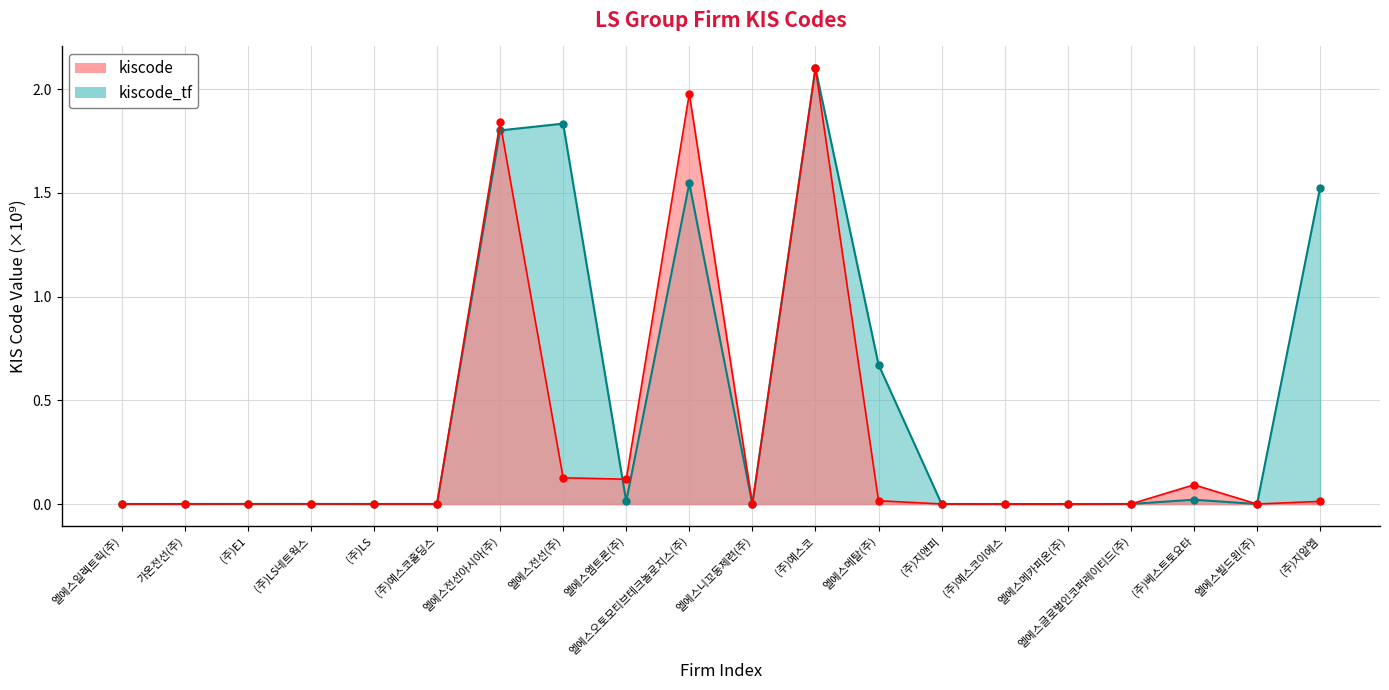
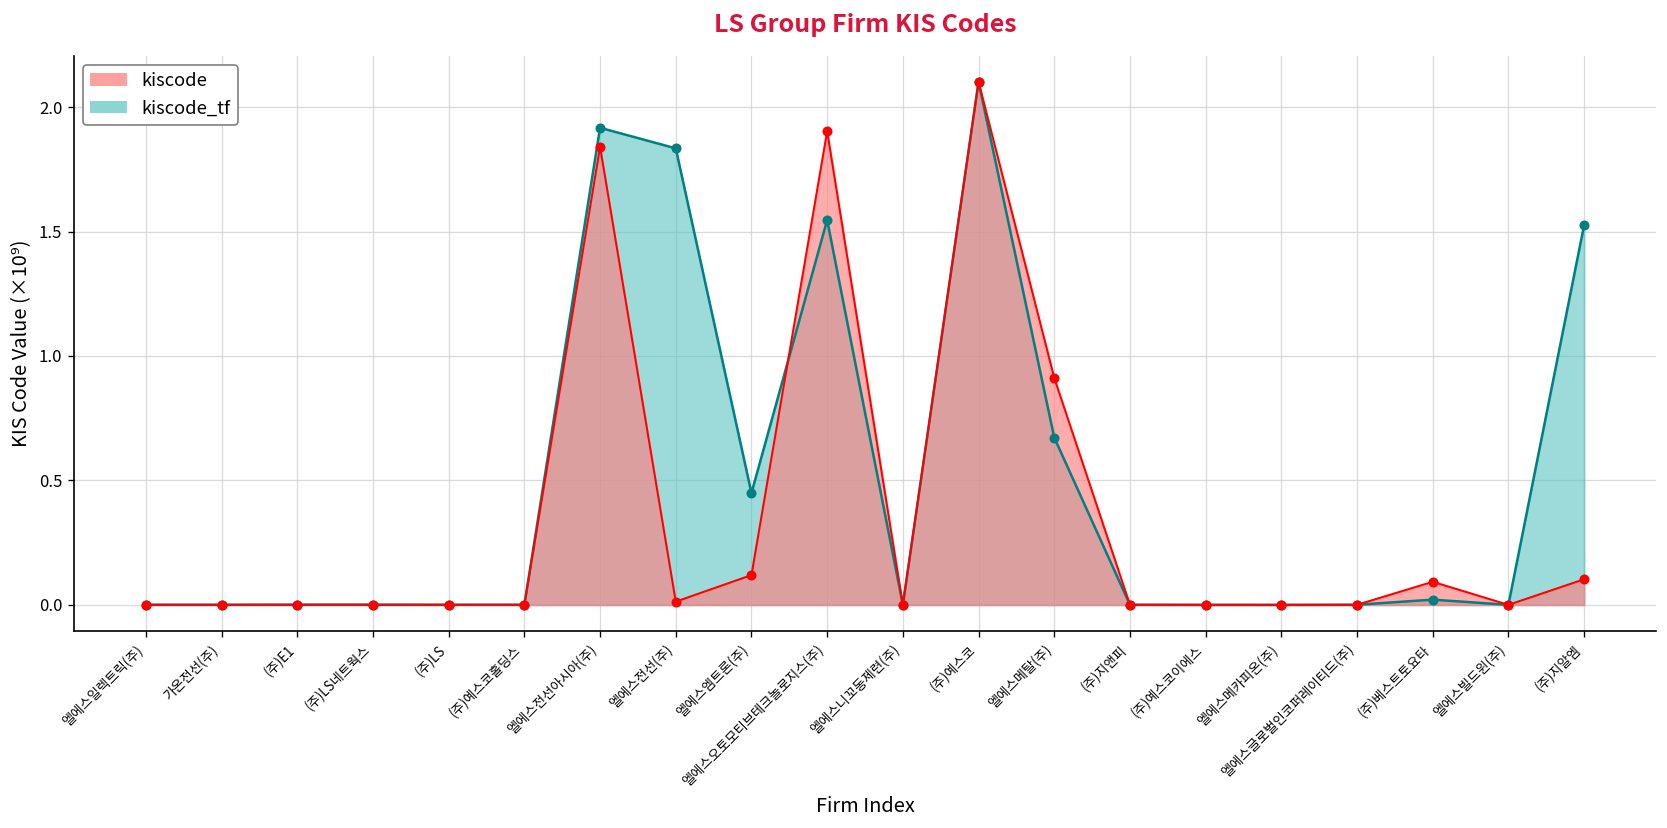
  {
    "kiscode_tf": {
-     "엘에스전선아시아(주)": 1.80,
+     "엘에스전선아시아(주)": 1.92,
      "엘에스전선(주)": 1.83,
-     "엘에스엠트론(주)": 0.01,
+     "엘에스엠트론(주)": 0.45,
      "엘에스오토모티브테크놀로지스(주)": 1.55,
      "엘에스메탈(주)": 0.67,
      "(주)베스트토요타": 0.02,
      "(주)지알엠": 1.53
    },
    "kiscode": {
      "엘에스전선아시아(주)": 1.84,
-     "엘에스전선(주)": 0.13,
+     "엘에스전선(주)": 0.01,
      "엘에스엠트론(주)": 0.12,
-     "엘에스오토모티브테크놀로지스(주)": 1.98,
-     "엘에스메탈(주)": 0.02,
+     "엘에스오토모티브테크놀로지스(주)": 1.90,
+     "엘에스메탈(주)": 0.91,
      "(주)베스트토요타": 0.09,
-     "(주)지알엠": 0.01
+     "(주)지알엠": 0.10
    }
  }
